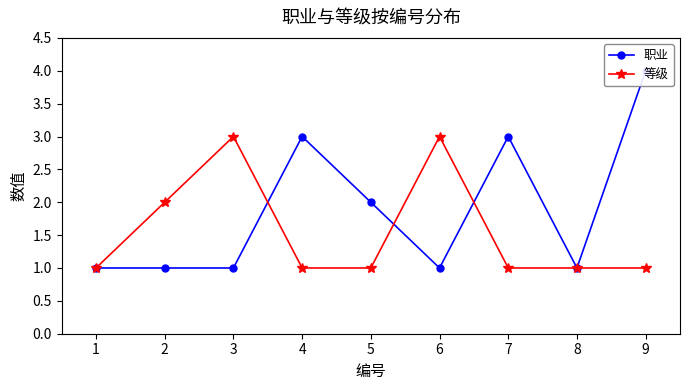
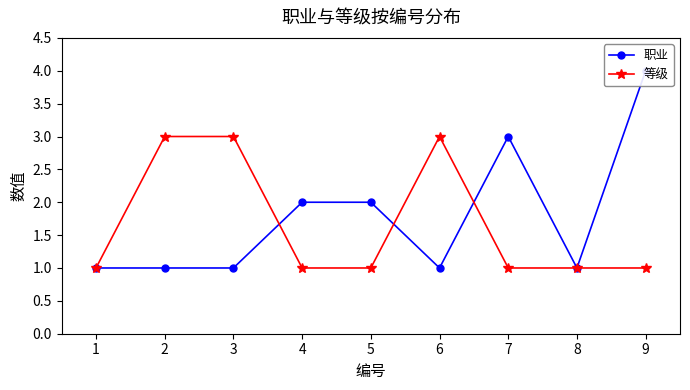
  {
    "职业": {
      "2": 1,
      "3": 1,
-     "4": 3,
+     "4": 2,
      "5": 2,
      "6": 1,
      "7": 3
    },
    "等级": {
-     "2": 2,
+     "2": 3,
      "3": 3,
      "4": 1,
      "5": 1,
      "6": 3,
      "7": 1,
      "9": 1
    }
  }
